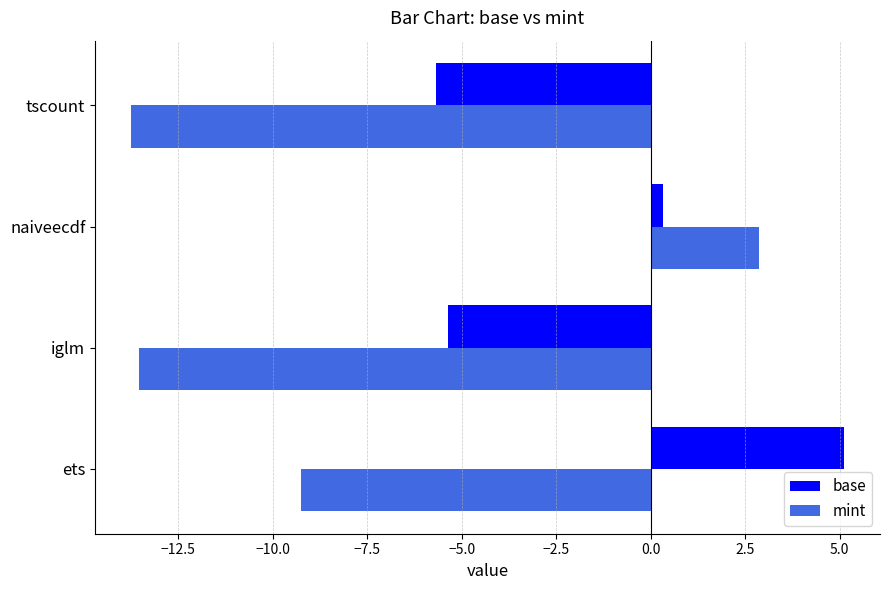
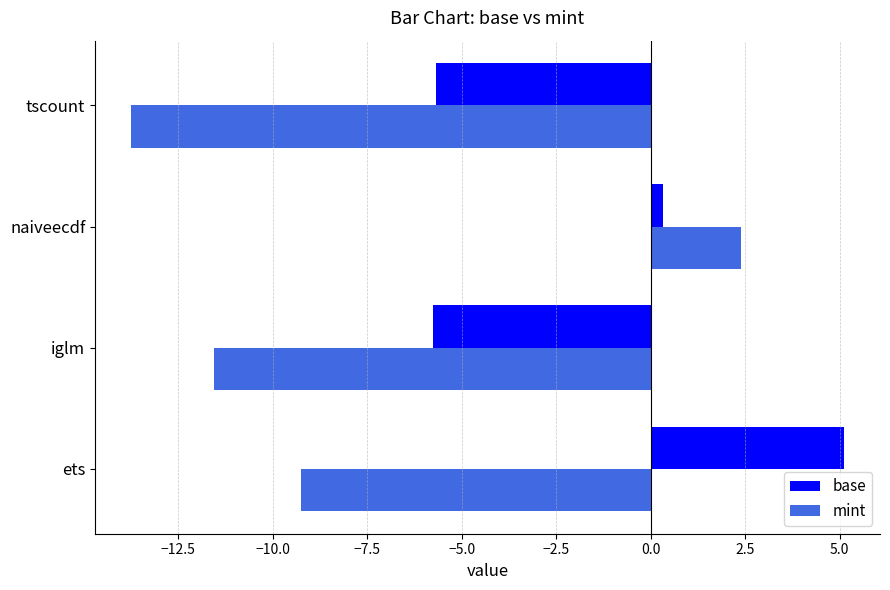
  {
    "base": {
      "tscount": -5.7,
      "naiveecdf": 0.3,
-     "iglm": -5.4,
+     "iglm": -5.8,
      "ets": 5.1
    },
    "mint": {
      "tscount": -13.8,
-     "naiveecdf": 2.9,
-     "iglm": -13.5,
+     "naiveecdf": 2.4,
+     "iglm": -11.5,
      "ets": -9.2
    }
  }
